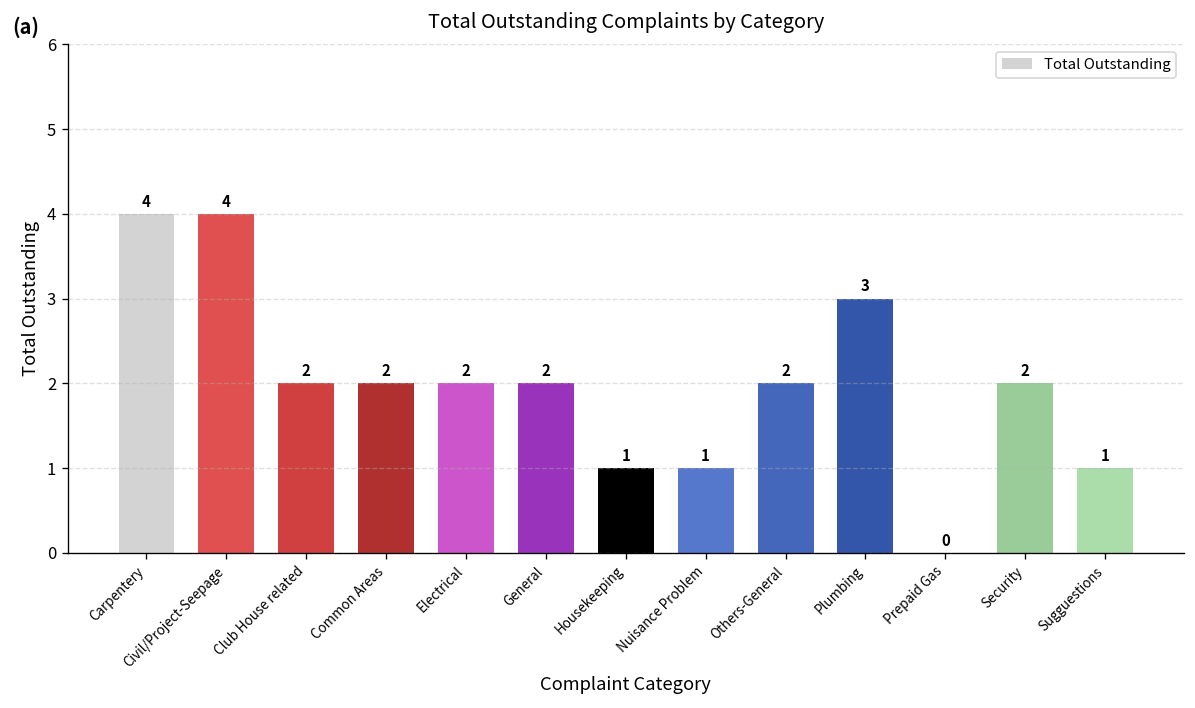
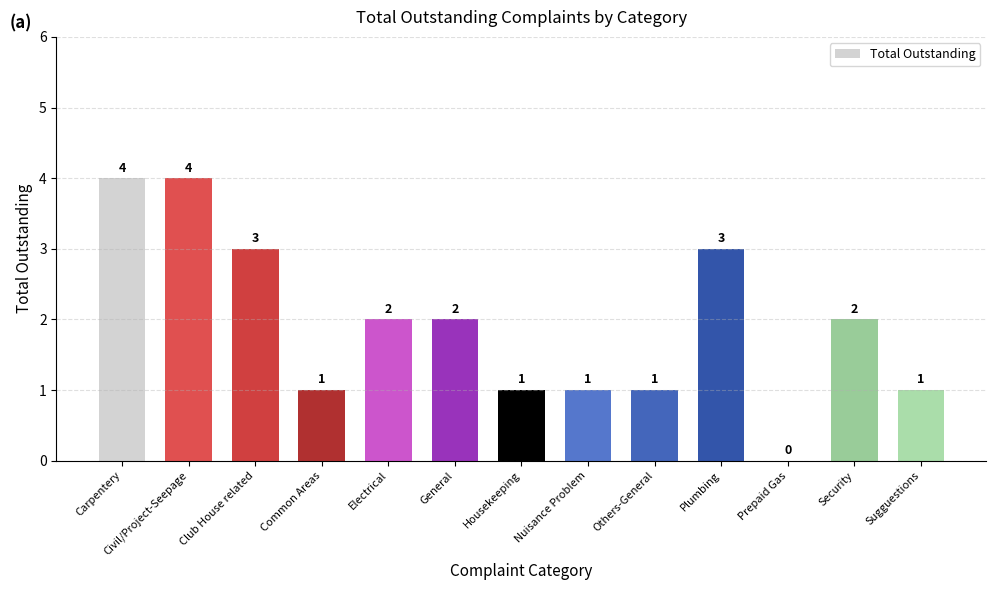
  {
    "Carpentery": 4,
    "Civil/Project-Seepage": 4,
-   "Club House related": 2,
-   "Common Areas": 2,
+   "Club House related": 3,
+   "Common Areas": 1,
    "Electrical": 2,
    "General": 2,
    "Housekeeping": 1,
    "Nuisance Problem": 1,
-   "Others-General": 2,
+   "Others-General": 1,
    "Plumbing": 3,
    "Prepaid Gas": 0,
    "Security": 2,
    "Sugguestions": 1
  }
